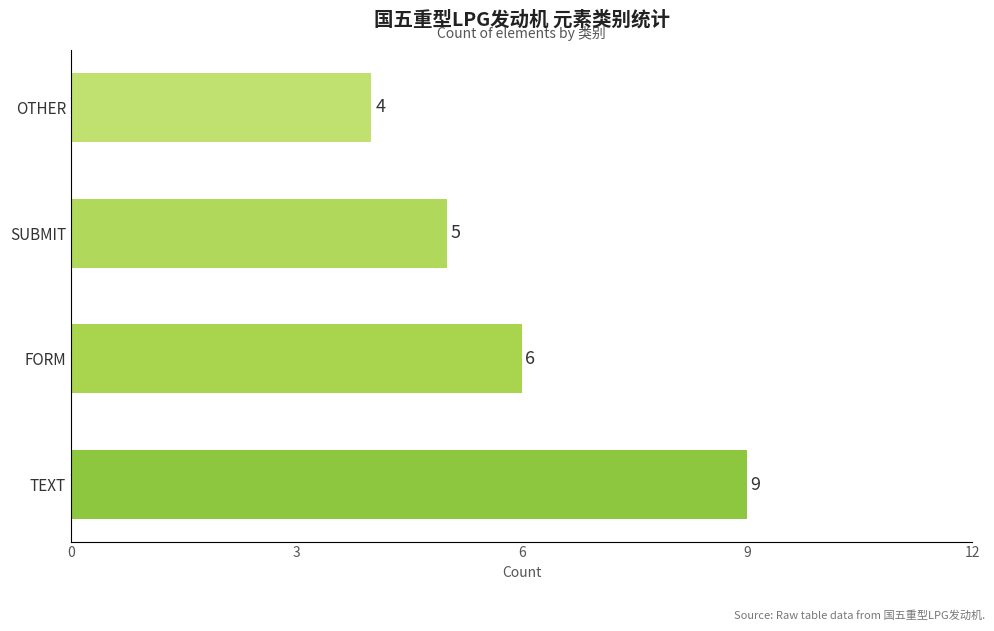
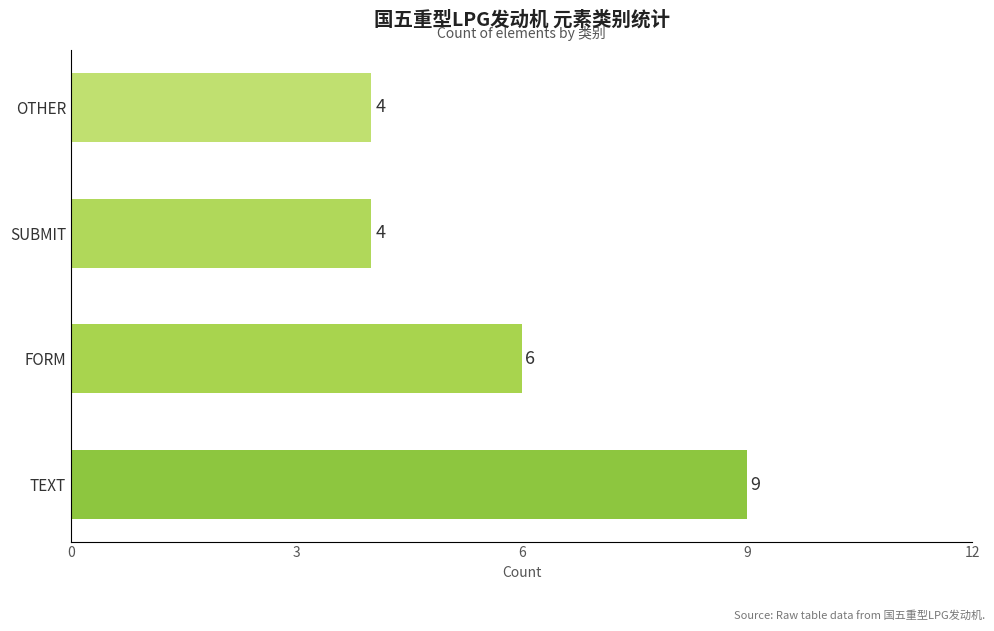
  {
    "OTHER": 4,
-   "SUBMIT": 5,
+   "SUBMIT": 4,
    "FORM": 6,
    "TEXT": 9
  }
